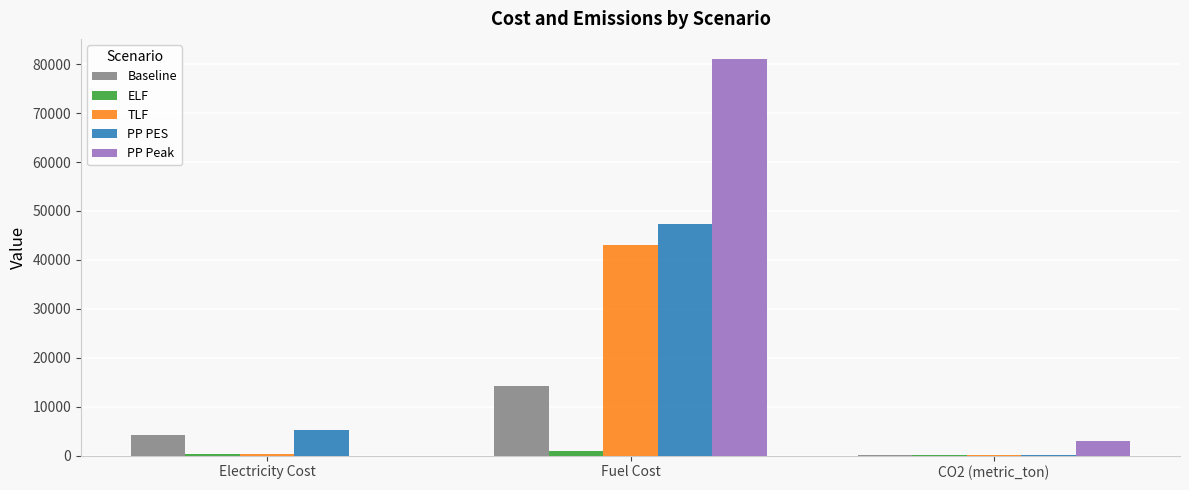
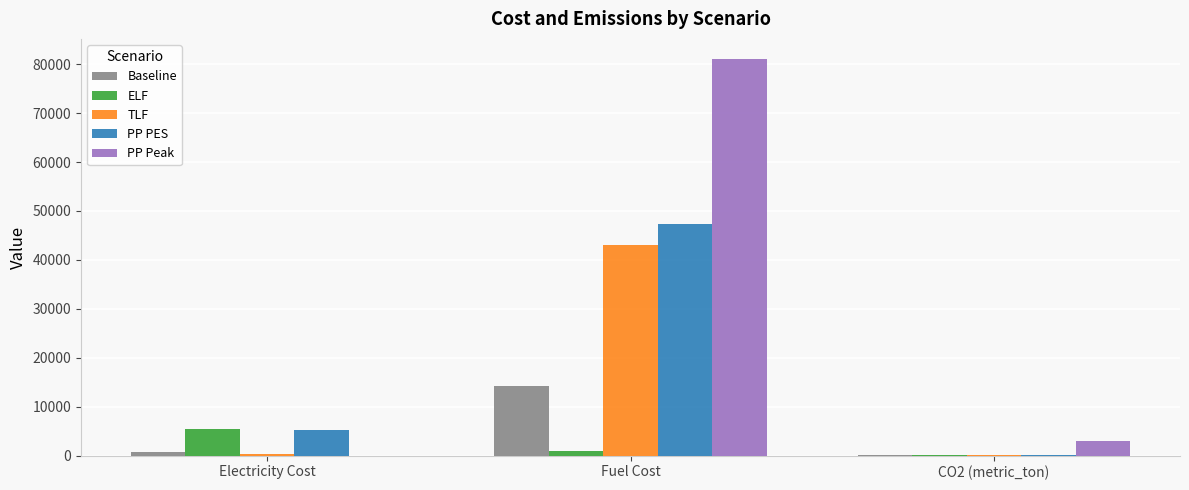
  {
    "Baseline": {
-     "Electricity Cost": 4000,
+     "Electricity Cost": 1000,
      "Fuel Cost": 14000
    },
    "ELF": {
-     "Electricity Cost": 0,
+     "Electricity Cost": 6000,
      "Fuel Cost": 1000
    },
    "TLF": {
      "Fuel Cost": 43000
    },
    "PP PES": {
      "Electricity Cost": 5000,
      "Fuel Cost": 47000
    },
    "PP Peak": {
      "Electricity Cost": 0,
      "Fuel Cost": 81000,
      "CO2 (metric_ton)": 3000
    }
  }
